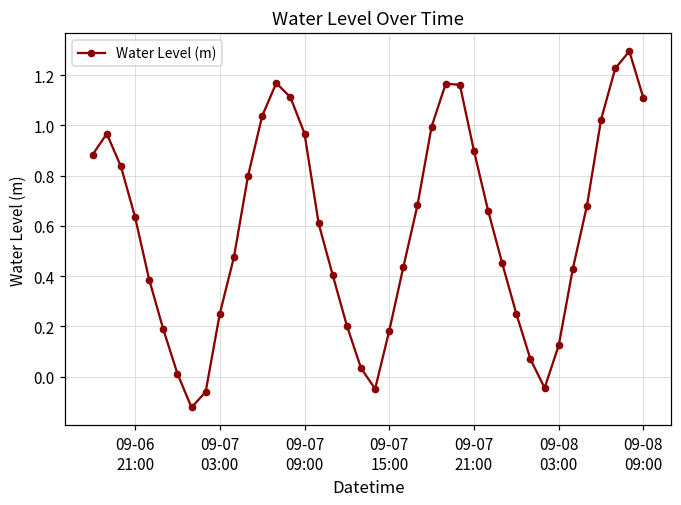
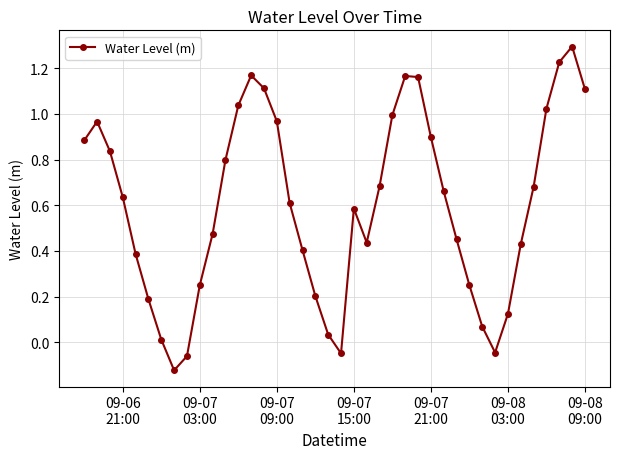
  {
    "09-06 21:00": 0.64,
    "09-07 03:00": 0.25,
    "09-07 09:00": 0.97,
-   "09-07 15:00": 0.18,
+   "09-07 15:00": 0.59,
    "09-07 21:00": 0.90,
    "09-08 03:00": 0.12,
    "09-08 09:00": 1.11
  }
